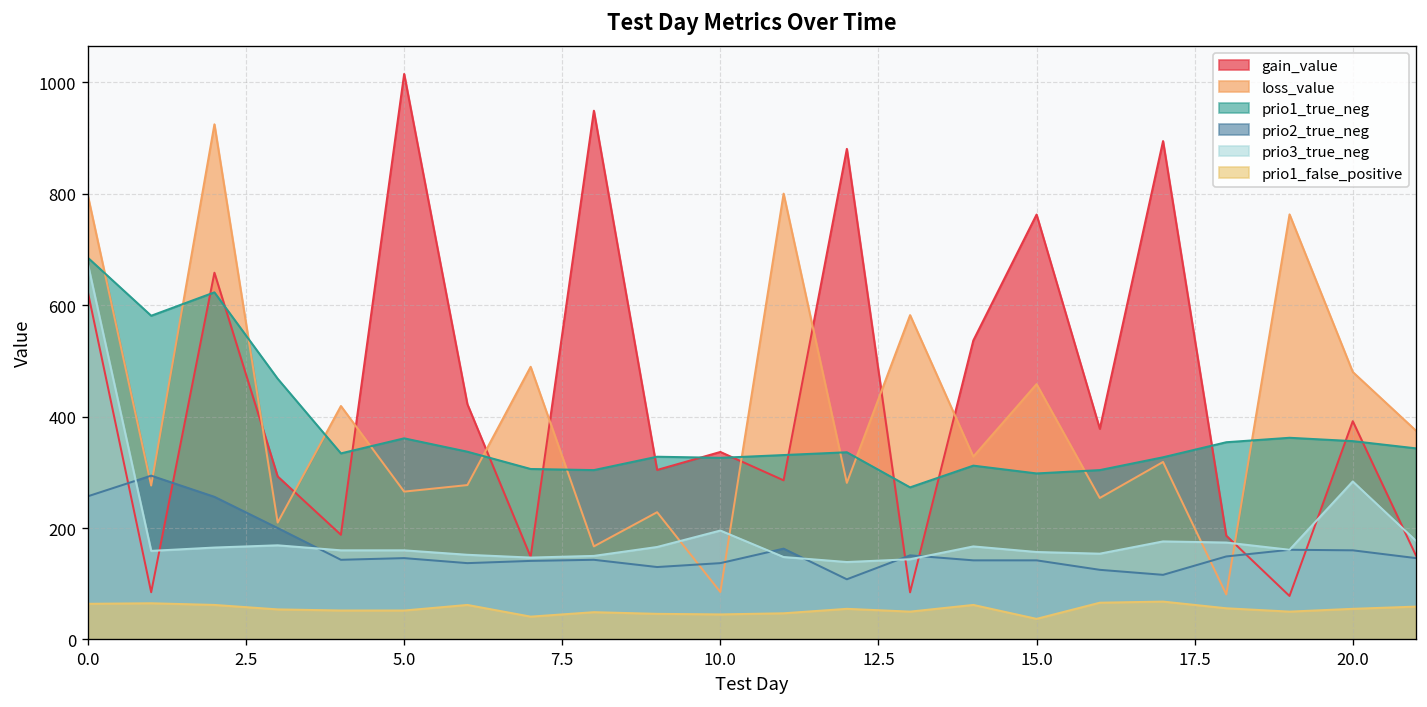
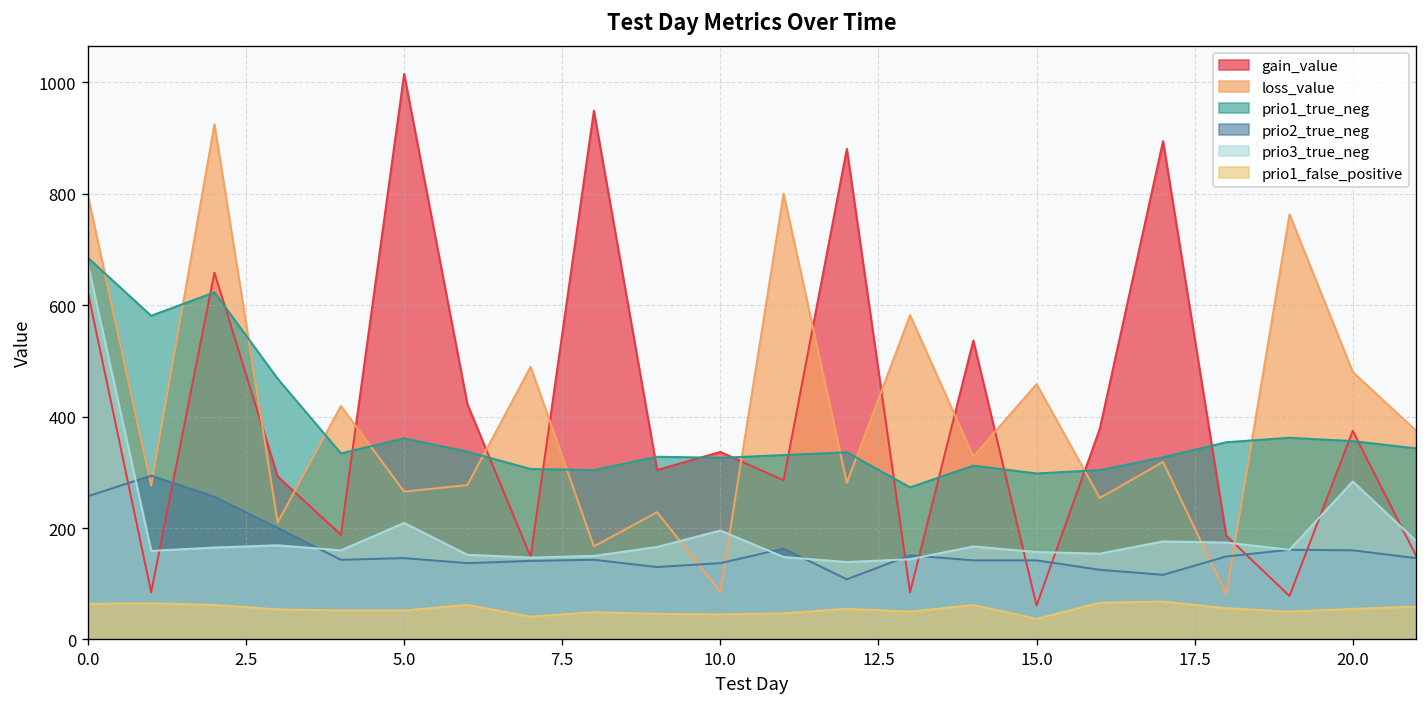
  {
    "gain_value": {
      "0.0": 620,
      "5.0": 1010,
      "10.0": 340,
-     "15.0": 760,
-     "20.0": 390
+     "15.0": 60,
+     "20.0": 370
    },
    "prio3_true_neg": {
      "0.0": 670,
-     "5.0": 160,
+     "5.0": 210,
      "10.0": 200,
      "15.0": 160,
      "20.0": 280
    }
  }
